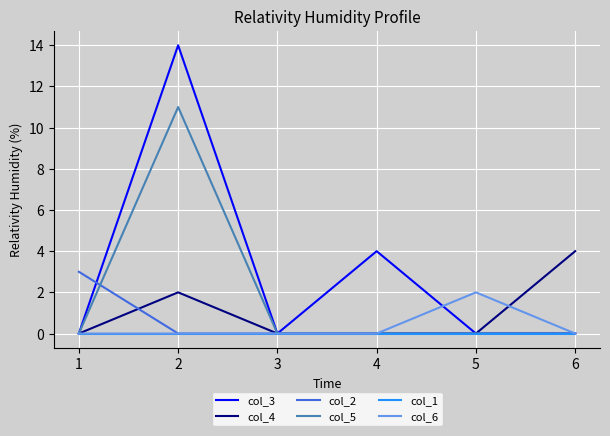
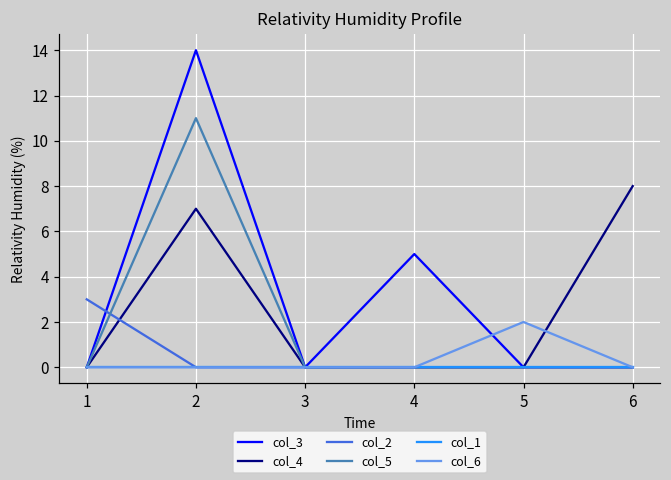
  {
    "col_3": {
      "2": 14,
-     "4": 4
+     "4": 5
    },
    "col_4": {
-     "2": 2,
-     "6": 4
+     "2": 7,
+     "6": 8
    }
  }
